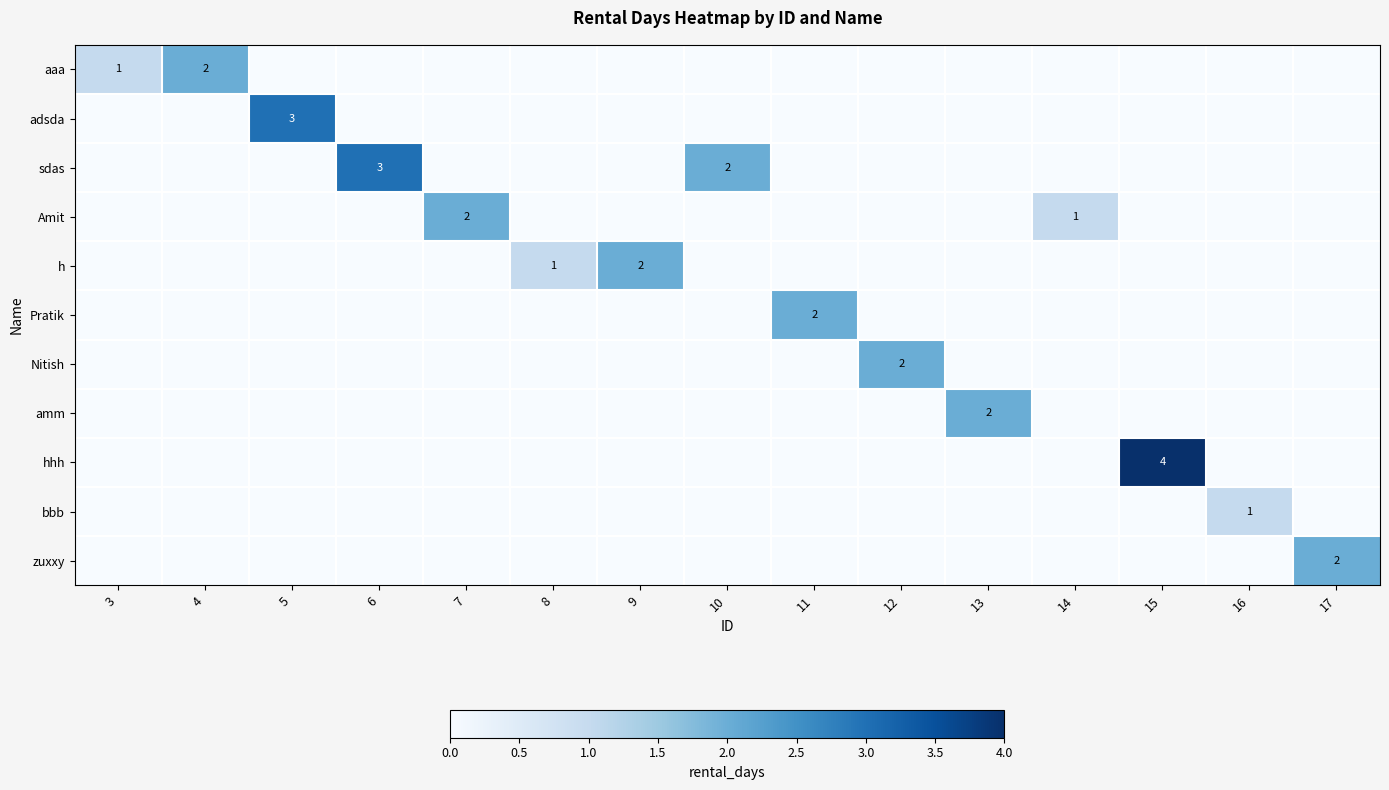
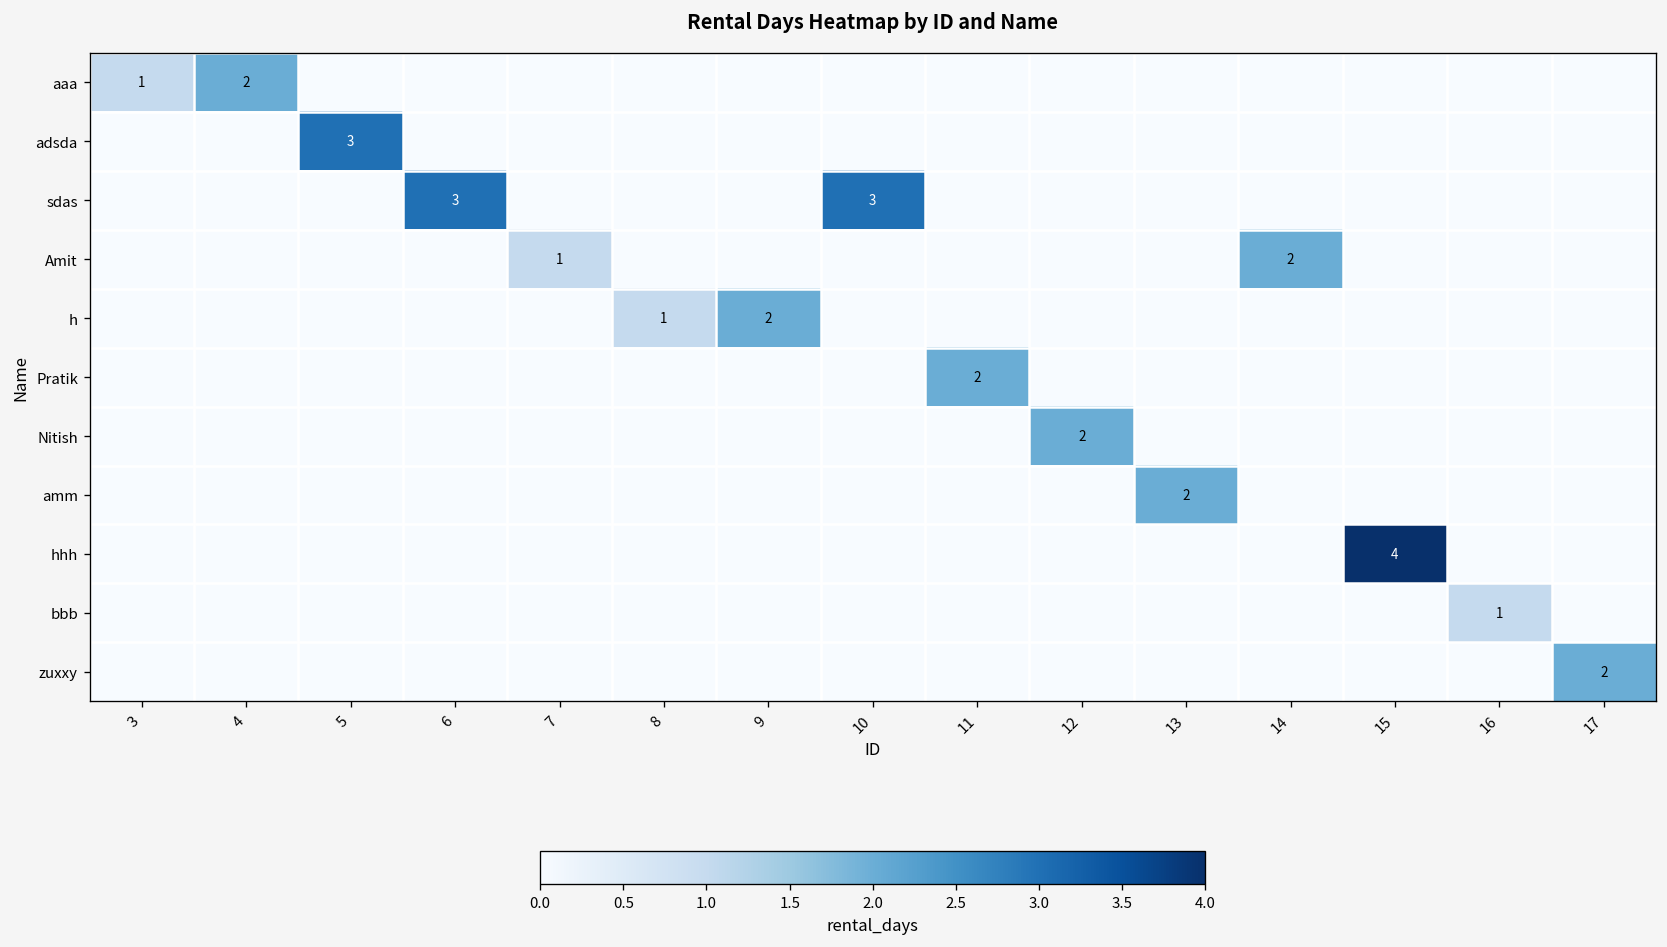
  {
    "aaa": {
      "3": 1,
      "4": 2
    },
    "adsda": {
      "5": 3
    },
    "sdas": {
      "6": 3,
-     "10": 2
+     "10": 3
    },
    "Amit": {
-     "7": 2,
-     "14": 1
+     "7": 1,
+     "14": 2
    },
    "h": {
      "8": 1,
      "9": 2
    },
    "Pratik": {
      "11": 2
    },
    "Nitish": {
      "12": 2
    },
    "amm": {
      "13": 2
    },
    "hhh": {
      "15": 4
    },
    "bbb": {
      "16": 1
    },
    "zuxxy": {
      "17": 2
    }
  }
